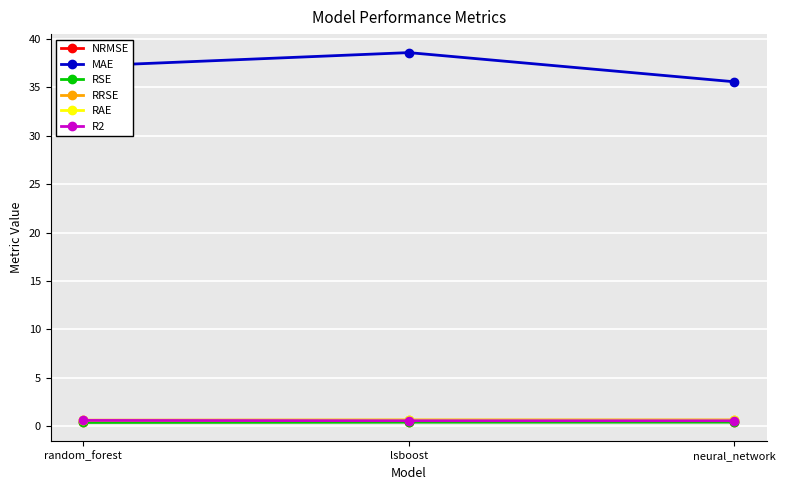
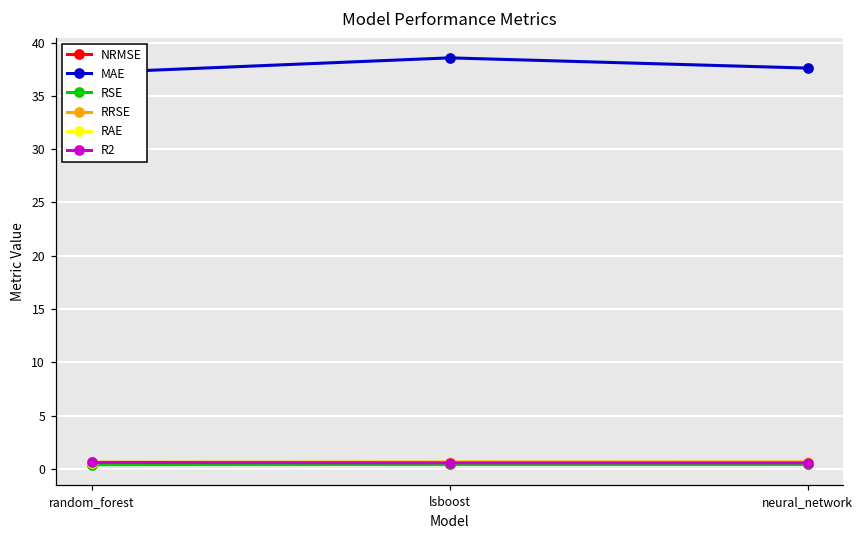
  {
    "MAE": {
      "lsboost": 39,
-     "neural_network": 36
+     "neural_network": 38
    }
  }
